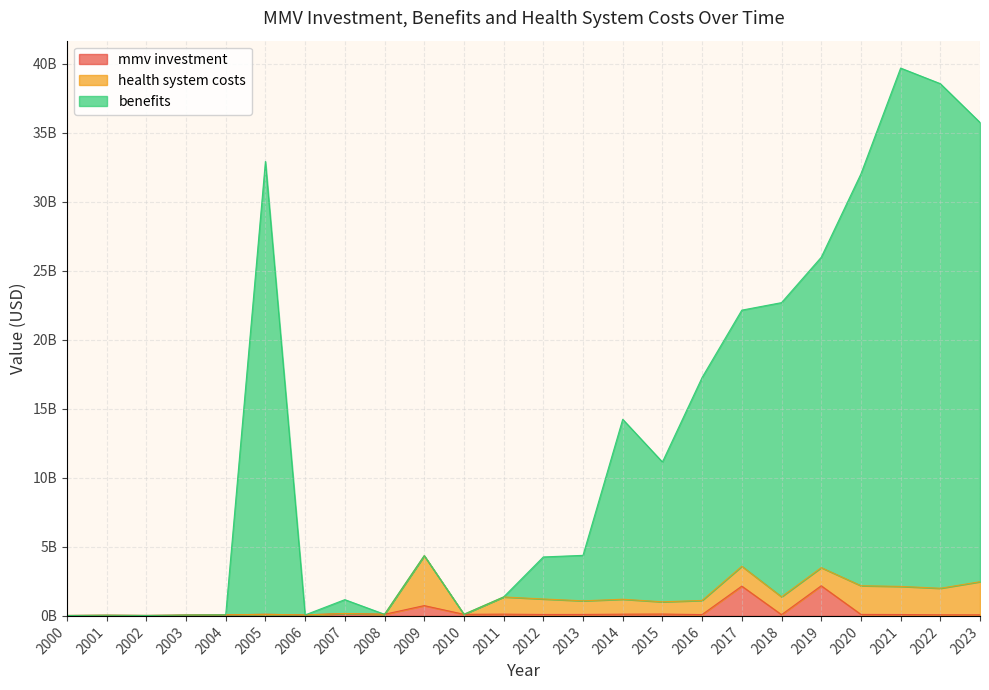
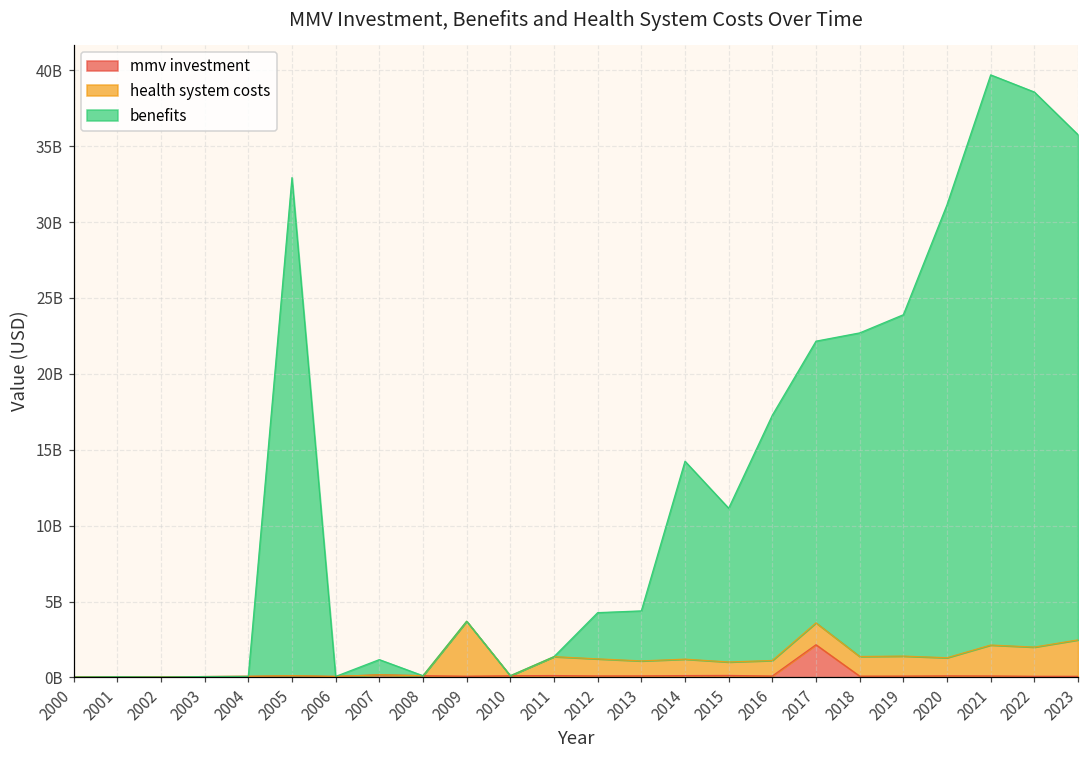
  {
    "mmv investment": {
-     "2009": 700000000,
+     "2009": 100000000,
      "2011": 100000000,
      "2012": 100000000,
      "2013": 100000000,
      "2014": 100000000,
      "2015": 100000000,
      "2016": 100000000,
      "2017": 2200000000,
      "2018": 100000000,
-     "2019": 2200000000,
+     "2019": 100000000,
      "2020": 100000000,
      "2021": 100000000,
      "2022": 100000000,
      "2023": 100000000
    },
    "health system costs": {
      "2012": 1100000000,
      "2013": 1000000000,
      "2014": 1100000000,
      "2015": 900000000,
      "2016": 1000000000,
      "2017": 1400000000,
      "2018": 1300000000,
      "2019": 1300000000,
-     "2020": 2100000000,
+     "2020": 1200000000,
      "2021": 2000000000,
      "2022": 1900000000,
      "2023": 2400000000
    },
    "benefits": {
      "2005": 32800000000,
      "2007": 1000000000,
      "2012": 3000000000,
      "2013": 3300000000,
      "2014": 13000000000,
      "2015": 10100000000,
      "2016": 16200000000,
      "2017": 18600000000,
      "2018": 21300000000,
      "2019": 22500000000,
      "2020": 29800000000,
      "2021": 37600000000,
      "2022": 36600000000,
      "2023": 33300000000
    }
  }
